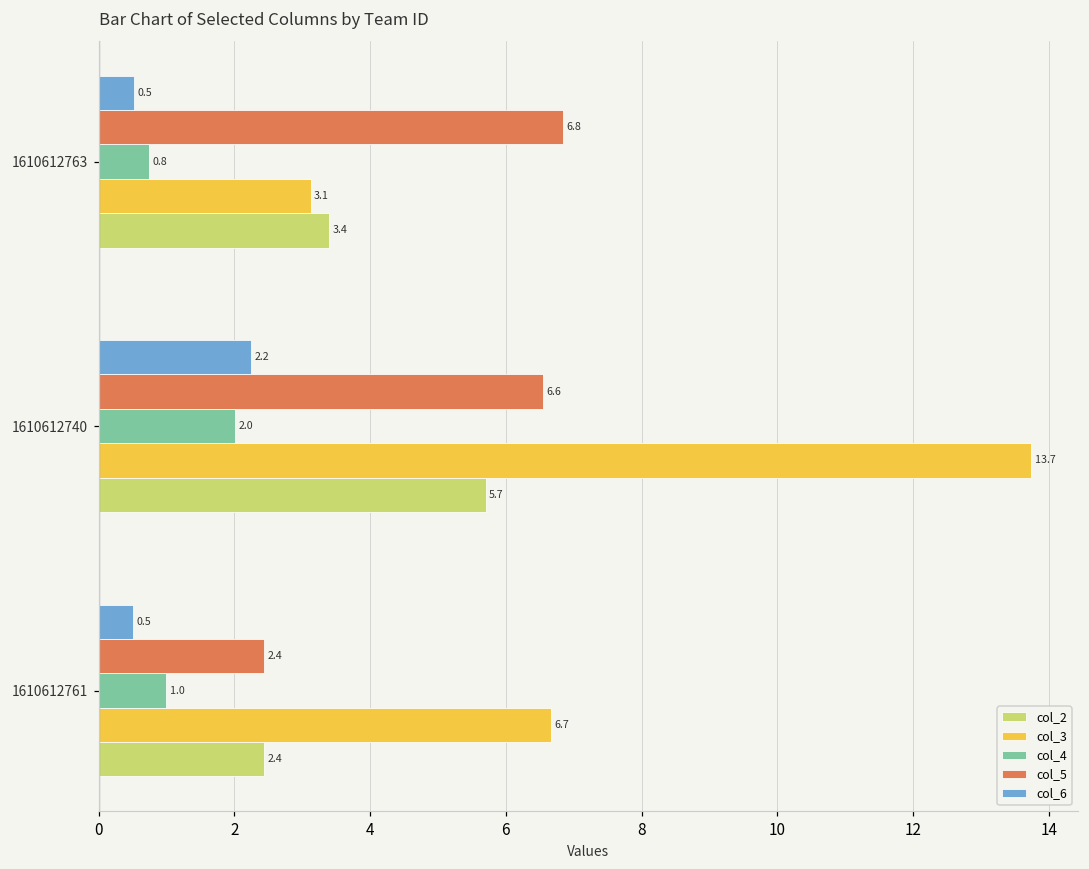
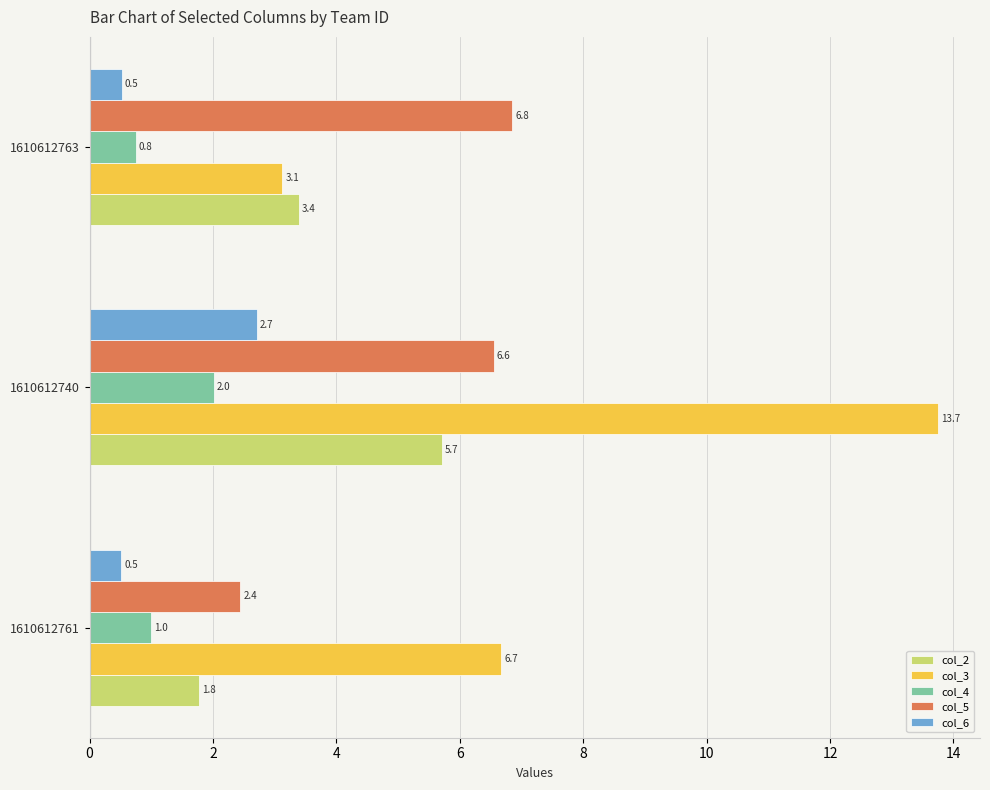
  {
    "col_2": {
      "1610612763": 3.4,
      "1610612740": 5.7,
-     "1610612761": 2.4
+     "1610612761": 1.8
    },
    "col_3": {
      "1610612763": 3.1,
      "1610612740": 13.7,
      "1610612761": 6.7
    },
    "col_4": {
      "1610612763": 0.8,
      "1610612740": 2.0,
      "1610612761": 1.0
    },
    "col_5": {
      "1610612763": 6.8,
      "1610612740": 6.6,
      "1610612761": 2.4
    },
    "col_6": {
      "1610612763": 0.5,
-     "1610612740": 2.2,
+     "1610612740": 2.7,
      "1610612761": 0.5
    }
  }
